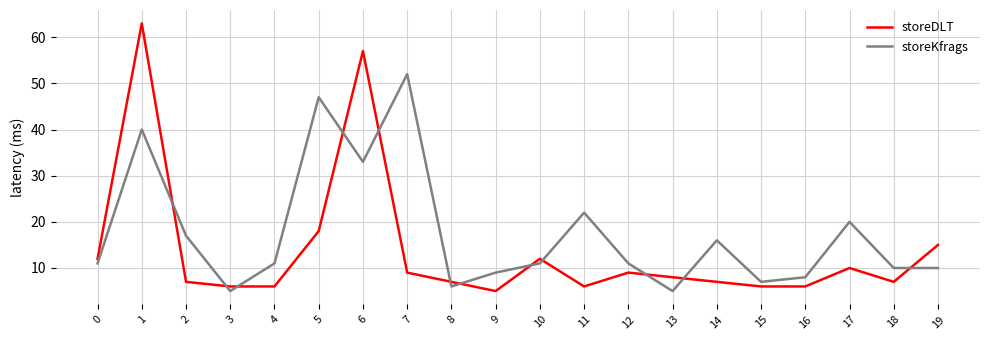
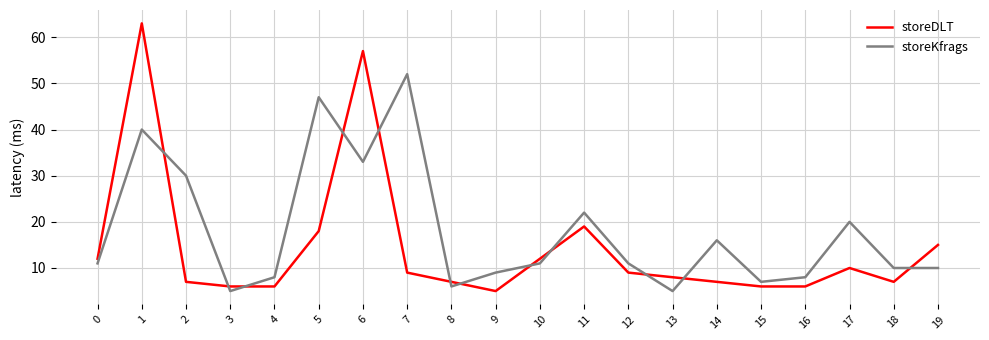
  {
    "storeDLT": {
      "0": 12,
      "1": 63,
      "2": 7,
      "3": 6,
      "4": 6,
      "5": 18,
      "6": 57,
      "7": 9,
      "8": 7,
      "9": 5,
      "10": 12,
-     "11": 6,
+     "11": 19,
      "12": 9,
      "13": 8,
      "14": 7,
      "15": 6,
      "16": 6,
      "17": 10,
      "18": 7,
      "19": 15
    },
    "storeKfrags": {
      "0": 11,
      "1": 40,
-     "2": 17,
+     "2": 30,
      "3": 5,
-     "4": 11,
+     "4": 8,
      "5": 47,
      "6": 33,
      "7": 52,
      "8": 6,
      "9": 9,
      "10": 11,
      "11": 22,
      "12": 11,
      "13": 5,
      "14": 16,
      "15": 7,
      "16": 8,
      "17": 20,
      "18": 10,
      "19": 10
    }
  }
